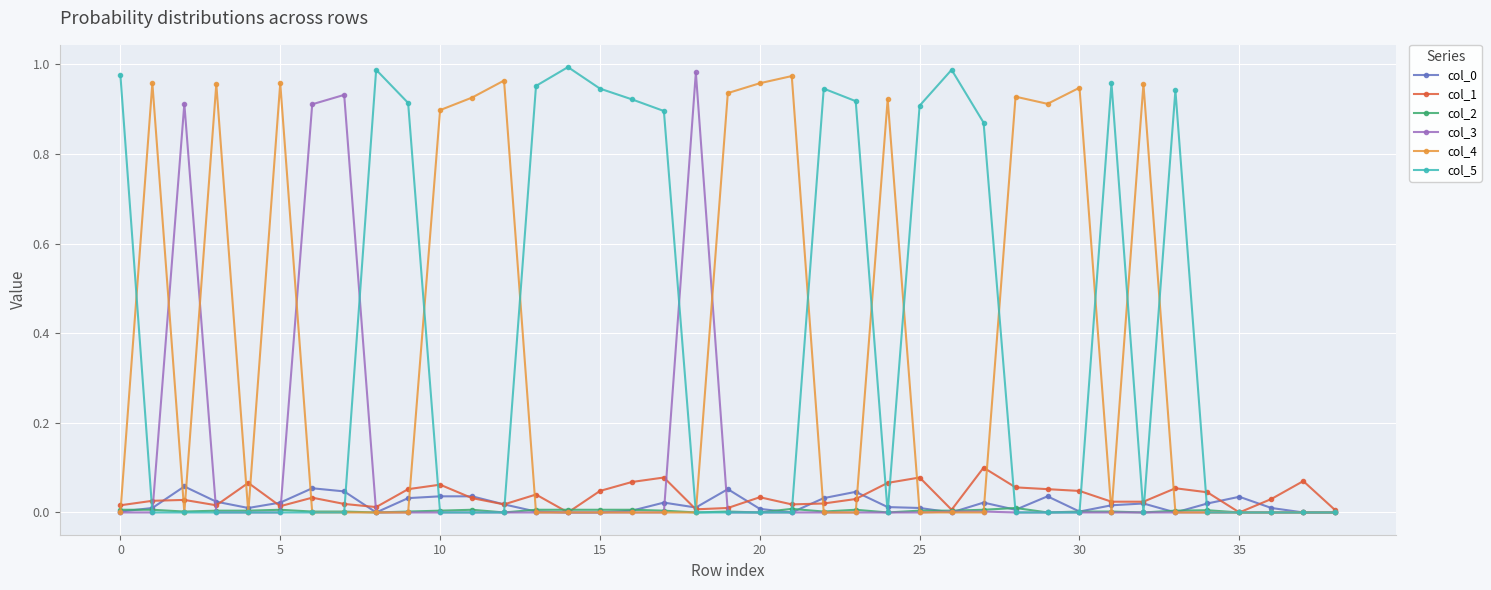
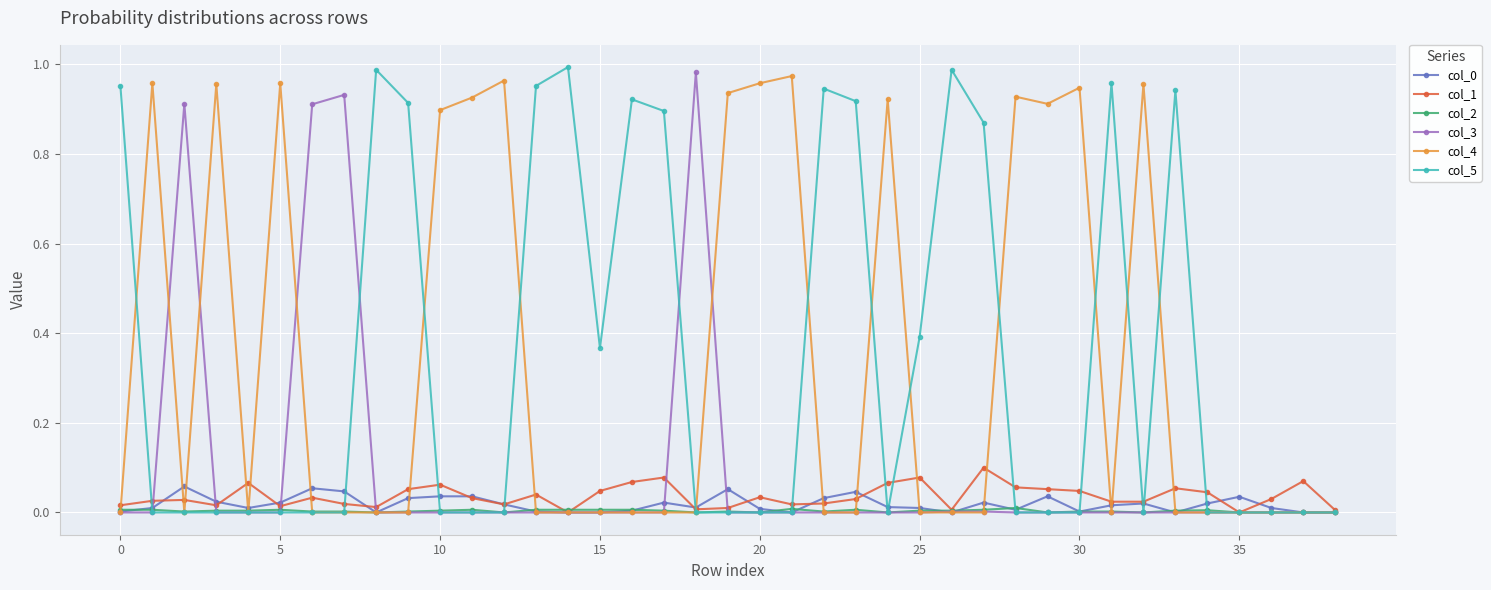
  {
    "col_2": {
      "5": 0.01,
      "15": 0.01
    },
    "col_5": {
-     "0": 0.98,
-     "15": 0.95,
-     "25": 0.91
+     "0": 0.95,
+     "15": 0.37,
+     "25": 0.39
    }
  }
